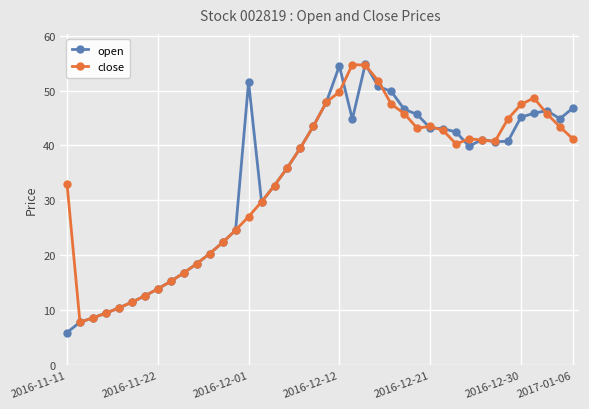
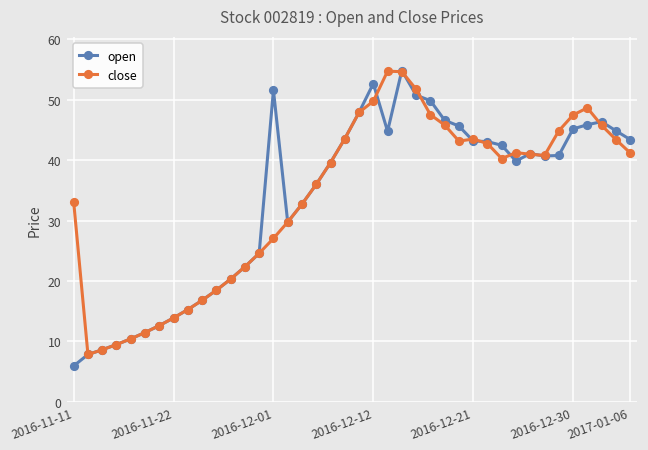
  {
    "open": {
      "2016-11-11": 6,
      "2016-12-01": 52,
-     "2016-12-12": 54,
+     "2016-12-12": 53,
      "2016-12-30": 45,
-     "2017-01-06": 47
+     "2017-01-06": 43
    },
    "close": {
      "2016-11-11": 33,
      "2016-12-01": 27,
      "2016-12-12": 50,
      "2016-12-30": 47,
      "2017-01-06": 41
    }
  }
